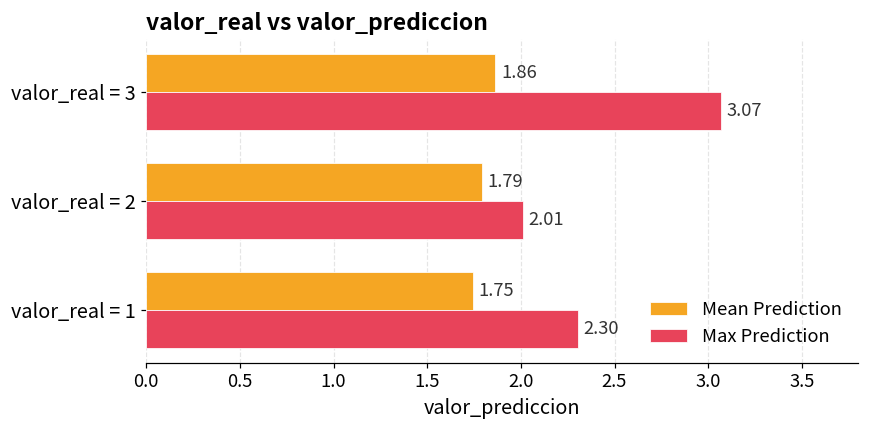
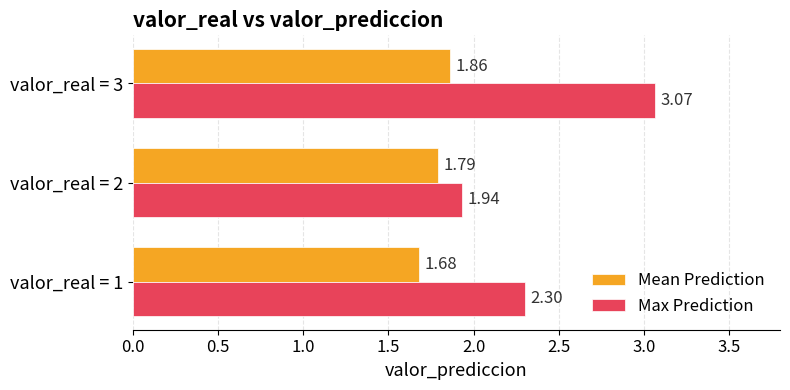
  {
    "Mean Prediction": {
      "valor_real = 3": 1.86,
      "valor_real = 2": 1.79,
-     "valor_real = 1": 1.75
+     "valor_real = 1": 1.68
    },
    "Max Prediction": {
      "valor_real = 3": 3.07,
-     "valor_real = 2": 2.01,
+     "valor_real = 2": 1.94,
      "valor_real = 1": 2.30
    }
  }
